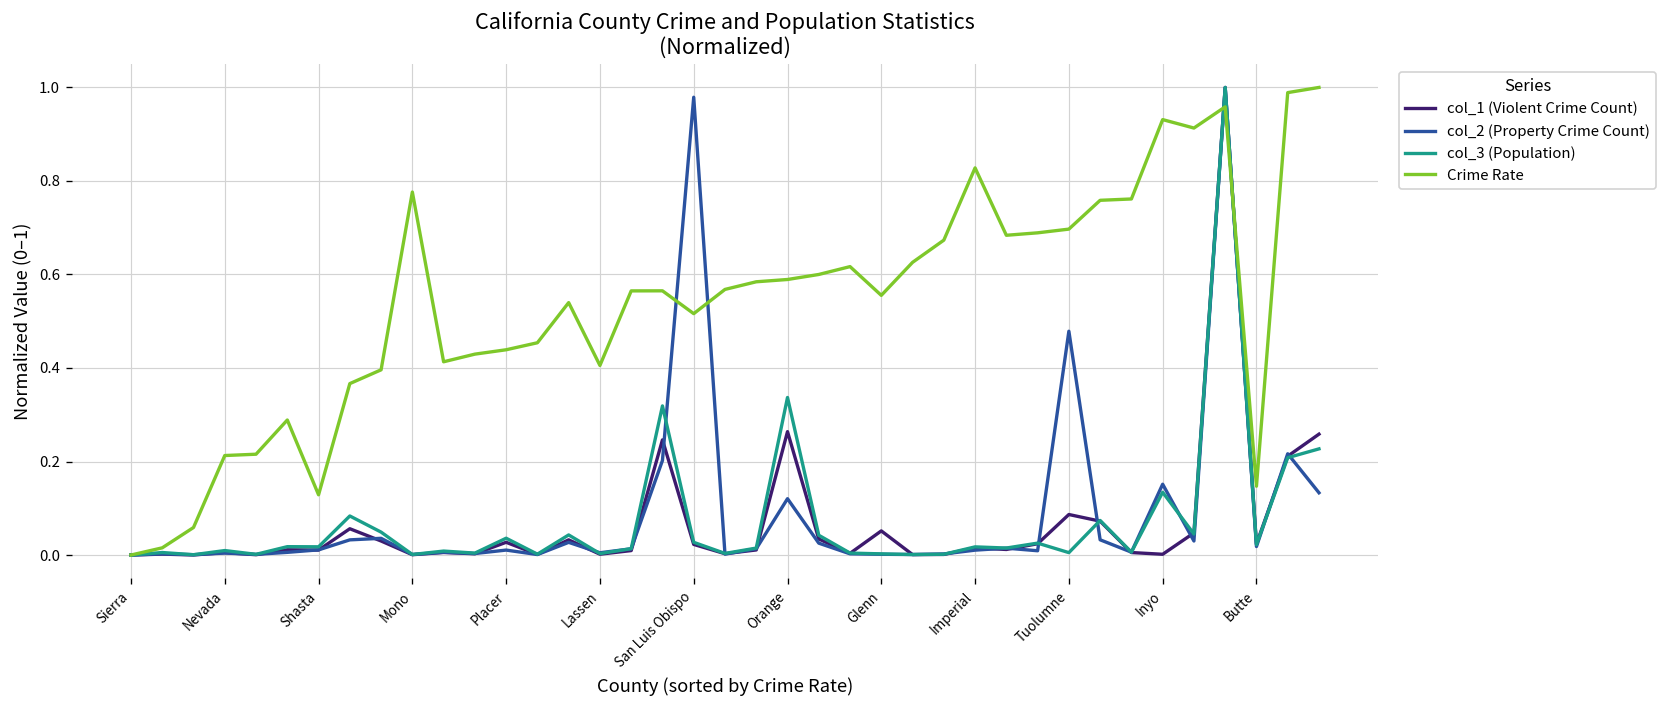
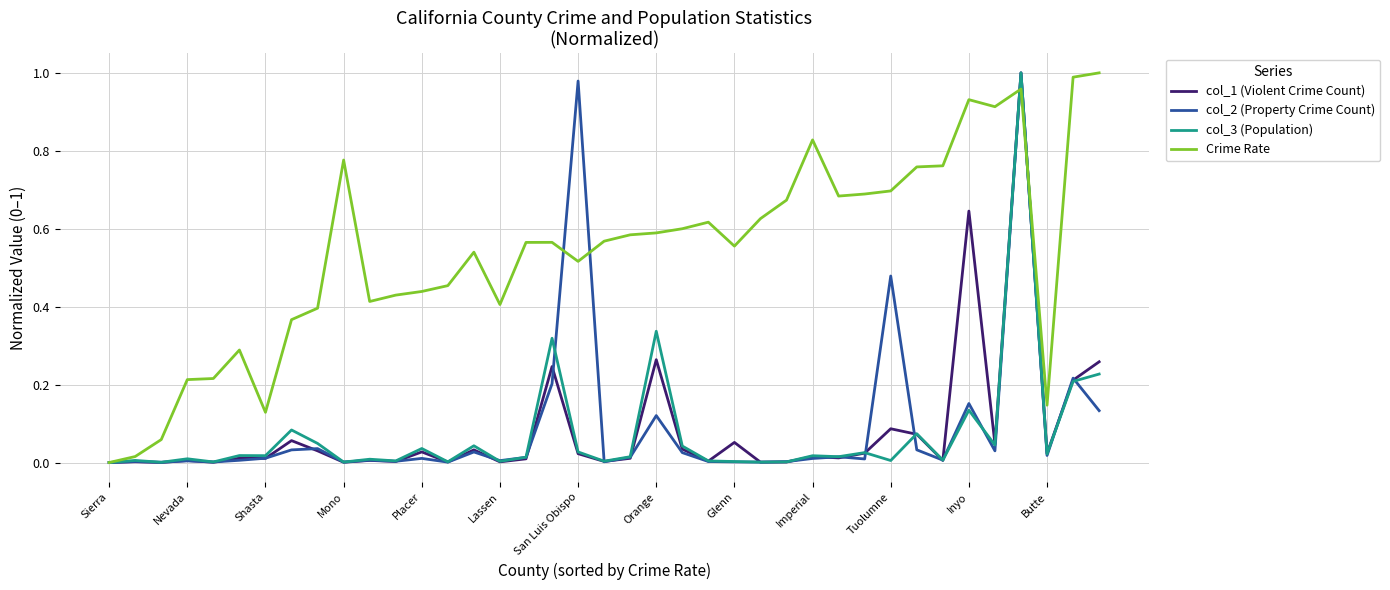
  {
    "col_1 (Violent Crime Count)": {
      "Placer": 0.03,
      "Orange": 0.26,
      "Glenn": 0.05,
      "Tuolumne": 0.09,
-     "Inyo": 0.00
+     "Inyo": 0.65
    },
    "col_2 (Property Crime Count)": {
      "Placer": 0.01,
      "San Luis Obispo": 0.98,
      "Orange": 0.12,
      "Tuolumne": 0.48,
      "Inyo": 0.15
    },
    "col_3 (Population)": {
      "Placer": 0.04,
      "Orange": 0.34,
      "Tuolumne": 0.01,
      "Inyo": 0.13
    },
    "Crime Rate": {
      "Nevada": 0.21,
      "Shasta": 0.13,
      "Mono": 0.78,
      "Placer": 0.44,
      "Lassen": 0.41,
      "San Luis Obispo": 0.52,
      "Orange": 0.59,
      "Glenn": 0.56,
      "Imperial": 0.83,
      "Tuolumne": 0.70,
      "Inyo": 0.93,
      "Butte": 0.15
    }
  }
